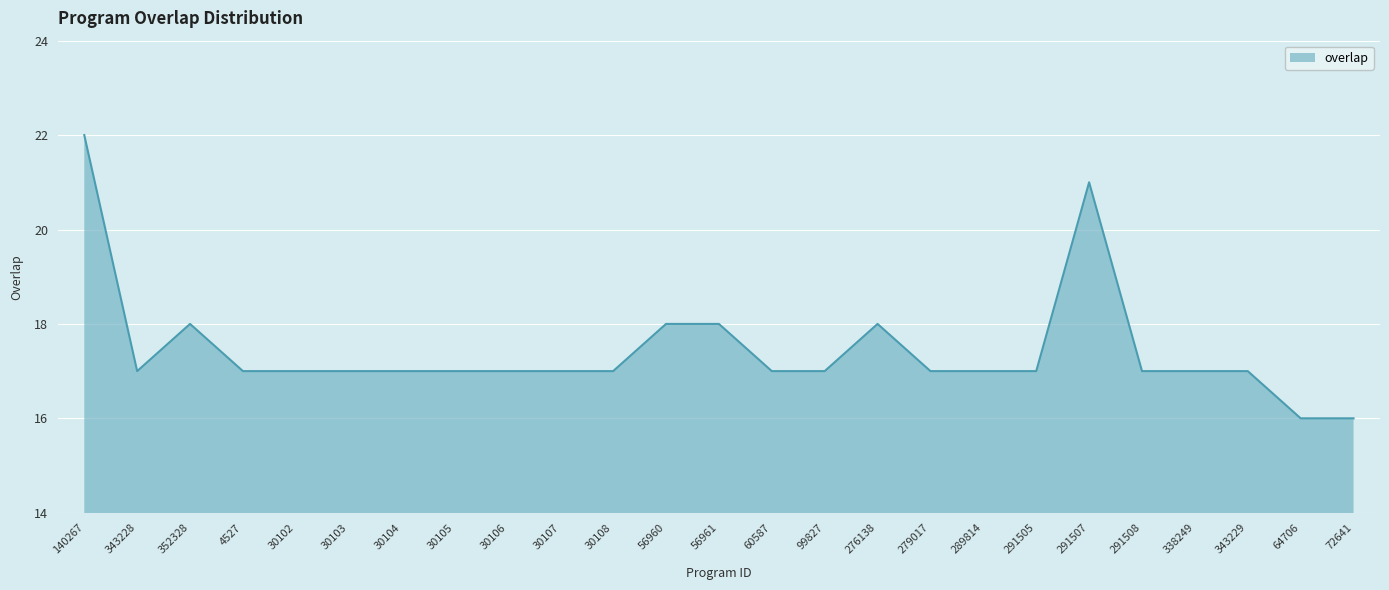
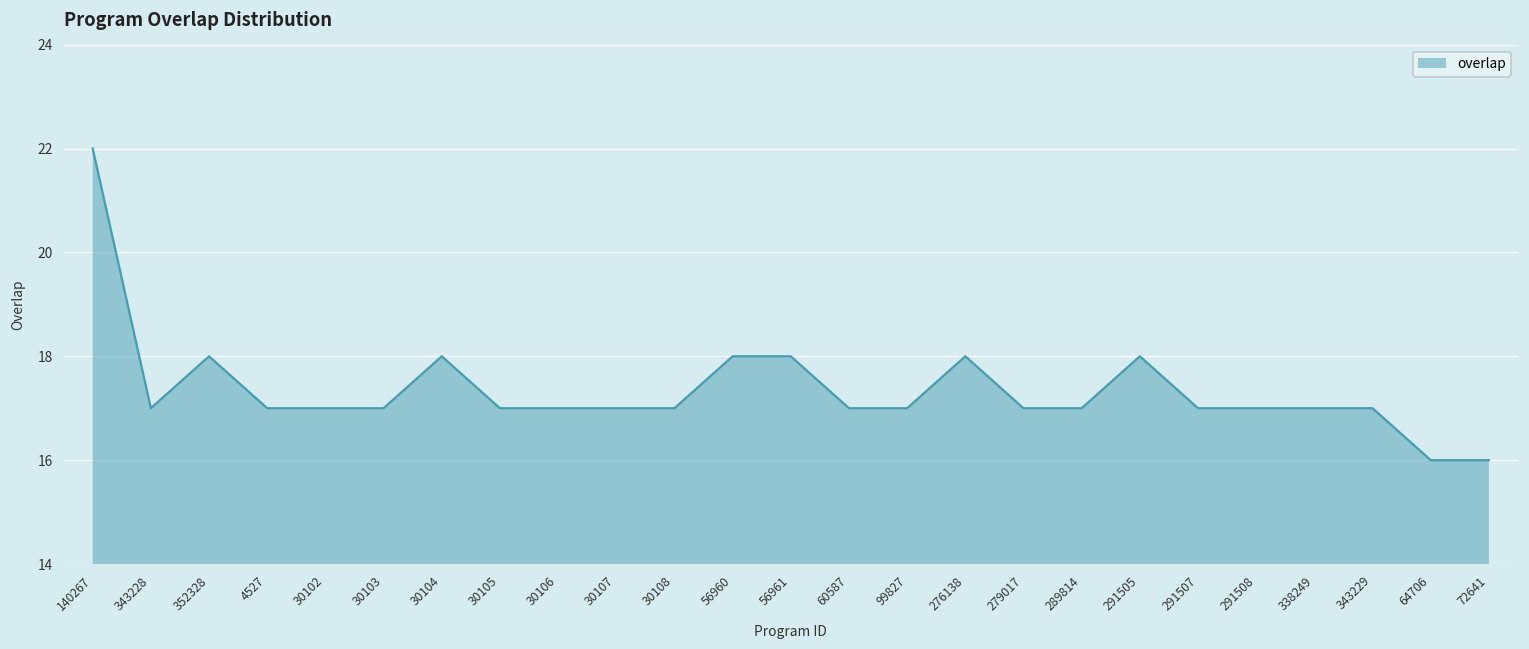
  {
    "140267": 22,
    "343228": 17,
    "352328": 18,
    "4527": 17,
    "30102": 17,
    "30103": 17,
-   "30104": 17,
+   "30104": 18,
    "30105": 17,
    "30106": 17,
    "30107": 17,
    "30108": 17,
    "56960": 18,
    "56961": 18,
    "60587": 17,
    "99827": 17,
    "276138": 18,
    "279017": 17,
    "289814": 17,
-   "291505": 17,
-   "291507": 21,
+   "291505": 18,
+   "291507": 17,
    "291508": 17,
    "338249": 17,
    "343229": 17,
    "64706": 16,
    "72641": 16
  }
